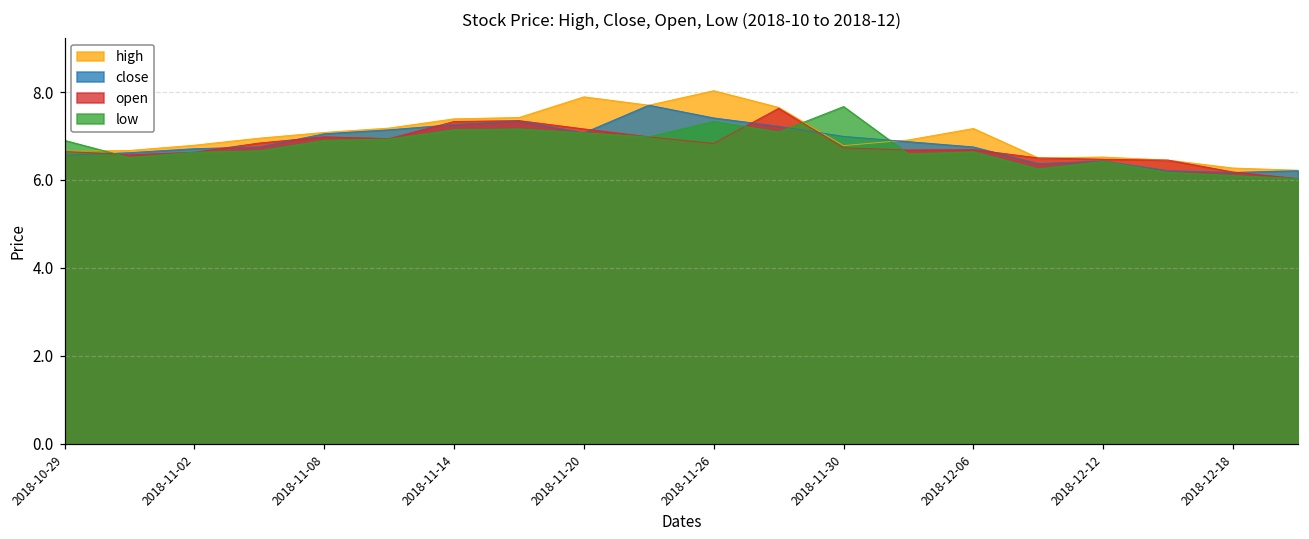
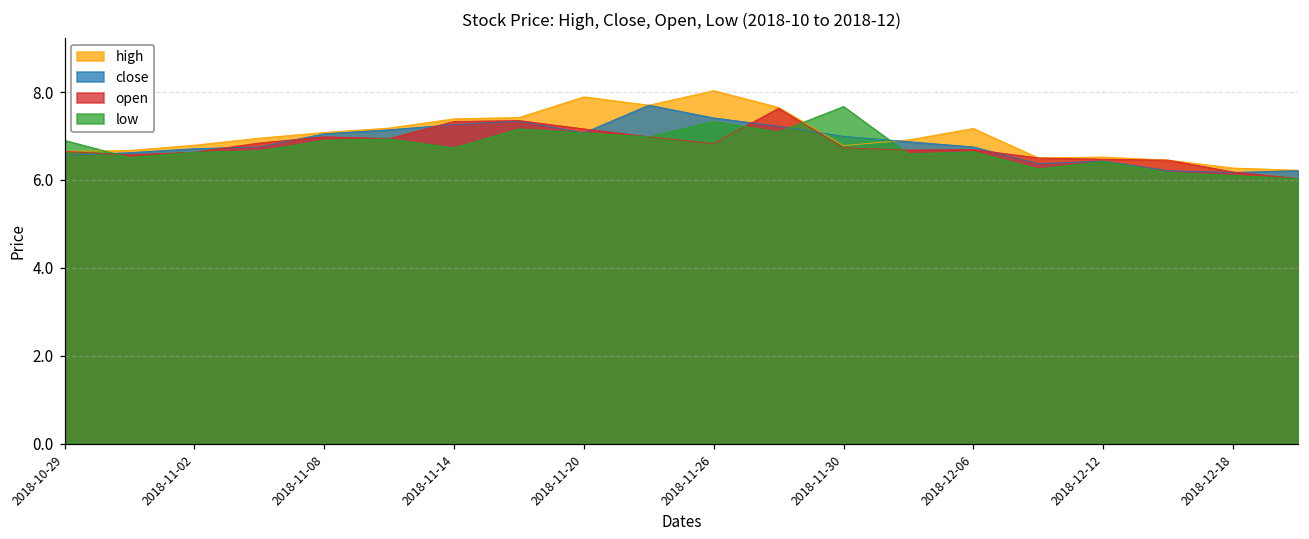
  {
    "high": {
      "2018-11-02": 6.8,
      "2018-11-20": 7.9,
      "2018-11-26": 8.0,
      "2018-12-06": 7.2,
      "2018-12-18": 6.3
    },
    "close": {
      "2018-10-29": 6.6,
      "2018-11-02": 6.7,
      "2018-11-14": 7.3,
      "2018-11-26": 7.4,
      "2018-11-30": 7.0
    },
    "open": {
      "2018-11-08": 7.0,
      "2018-11-20": 7.2,
      "2018-11-26": 6.8
    },
    "low": {
      "2018-10-29": 6.9,
      "2018-11-08": 6.9,
-     "2018-11-14": 7.1,
+     "2018-11-14": 6.7,
      "2018-11-26": 7.3,
      "2018-11-30": 7.7,
      "2018-12-18": 6.1
    }
  }
